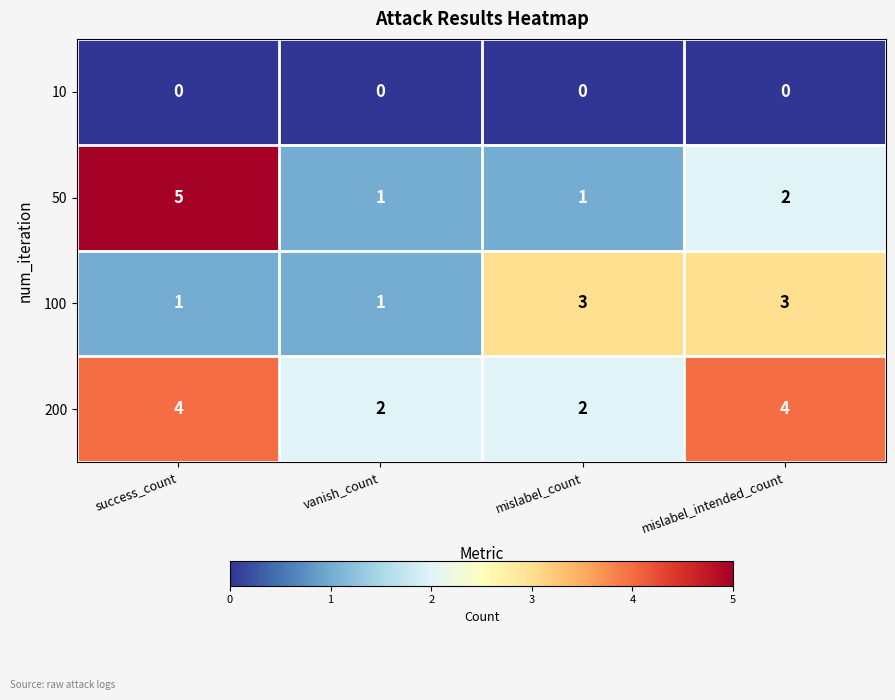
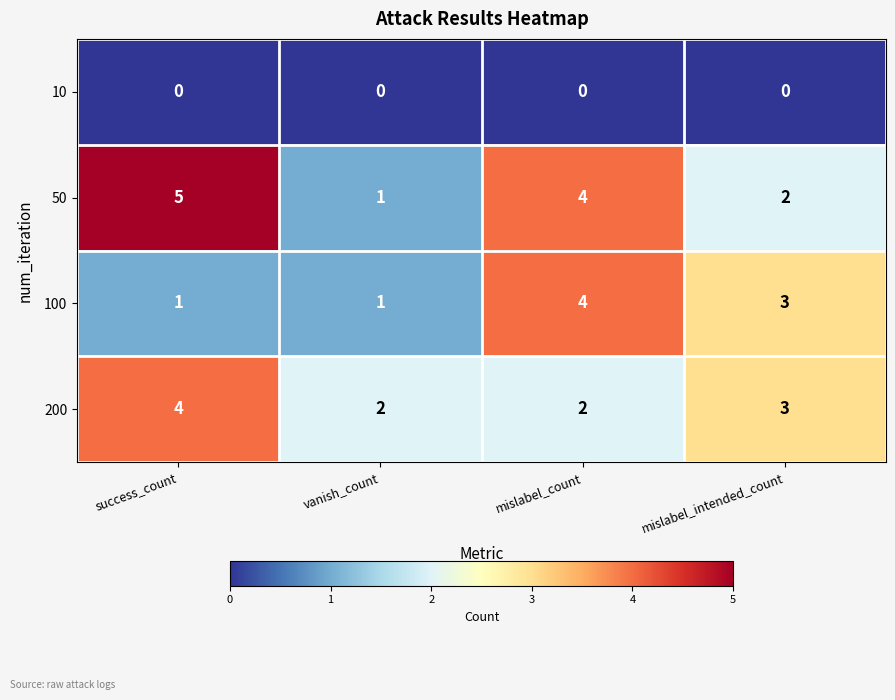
  {
    "10": {
      "success_count": 0,
      "vanish_count": 0,
      "mislabel_count": 0,
      "mislabel_intended_count": 0
    },
    "50": {
      "success_count": 5,
      "vanish_count": 1,
-     "mislabel_count": 1,
+     "mislabel_count": 4,
      "mislabel_intended_count": 2
    },
    "100": {
      "success_count": 1,
      "vanish_count": 1,
-     "mislabel_count": 3,
+     "mislabel_count": 4,
      "mislabel_intended_count": 3
    },
    "200": {
      "success_count": 4,
      "vanish_count": 2,
      "mislabel_count": 2,
-     "mislabel_intended_count": 4
+     "mislabel_intended_count": 3
    }
  }
